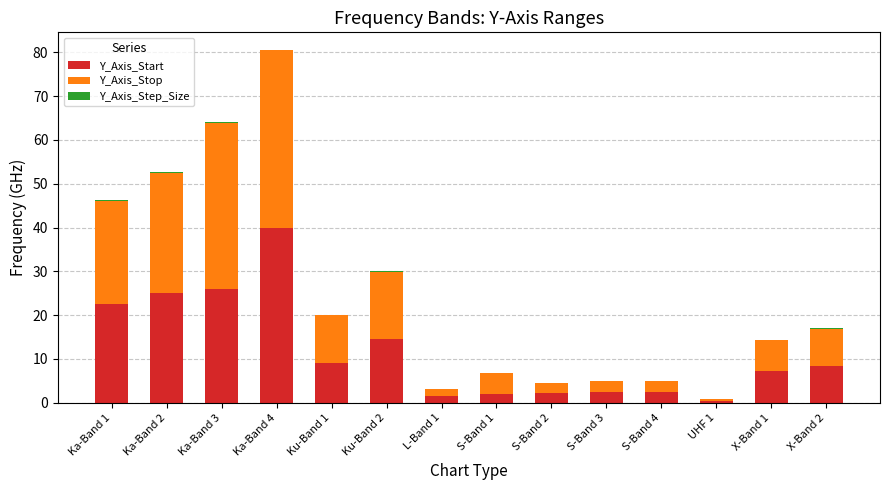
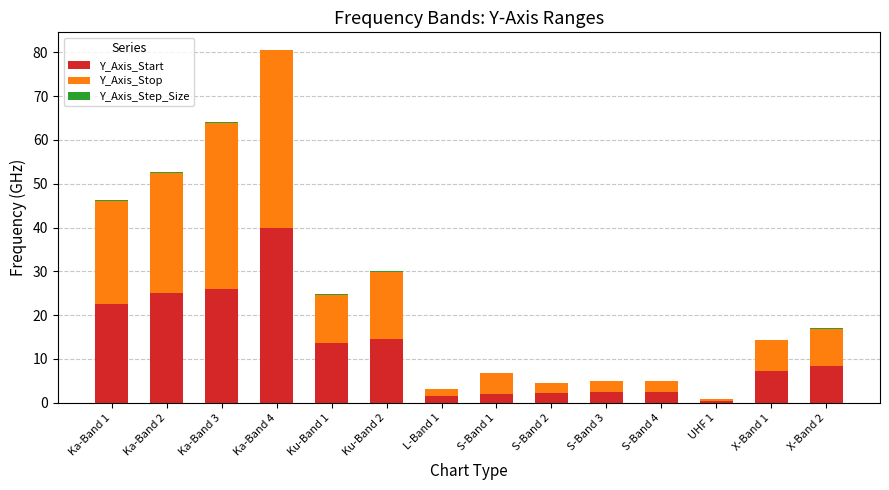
  {
    "Y_Axis_Start": {
      "Ka-Band 1": 23,
      "Ka-Band 2": 25,
      "Ka-Band 3": 26,
      "Ka-Band 4": 40,
-     "Ku-Band 1": 9,
+     "Ku-Band 1": 14,
      "Ku-Band 2": 15,
      "L-Band 1": 2,
      "S-Band 1": 2,
      "S-Band 2": 2,
      "S-Band 3": 2,
      "S-Band 4": 2,
      "X-Band 1": 7,
      "X-Band 2": 8
    },
    "Y_Axis_Stop": {
      "Ka-Band 1": 24,
      "Ka-Band 2": 27,
      "Ka-Band 3": 38,
      "Ka-Band 4": 41,
      "Ku-Band 1": 11,
      "Ku-Band 2": 15,
      "L-Band 1": 2,
      "S-Band 1": 5,
      "S-Band 2": 2,
      "S-Band 3": 2,
      "S-Band 4": 3,
      "X-Band 1": 7,
      "X-Band 2": 9
    }
  }
